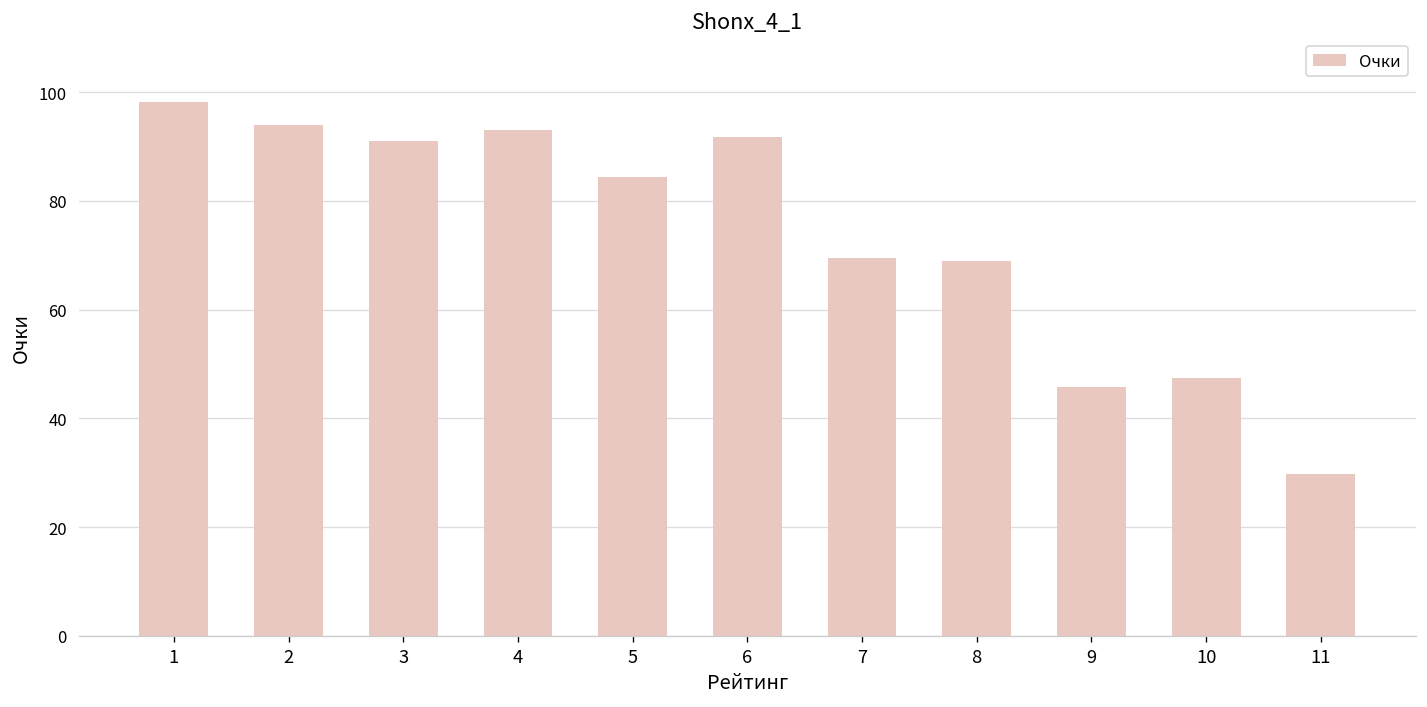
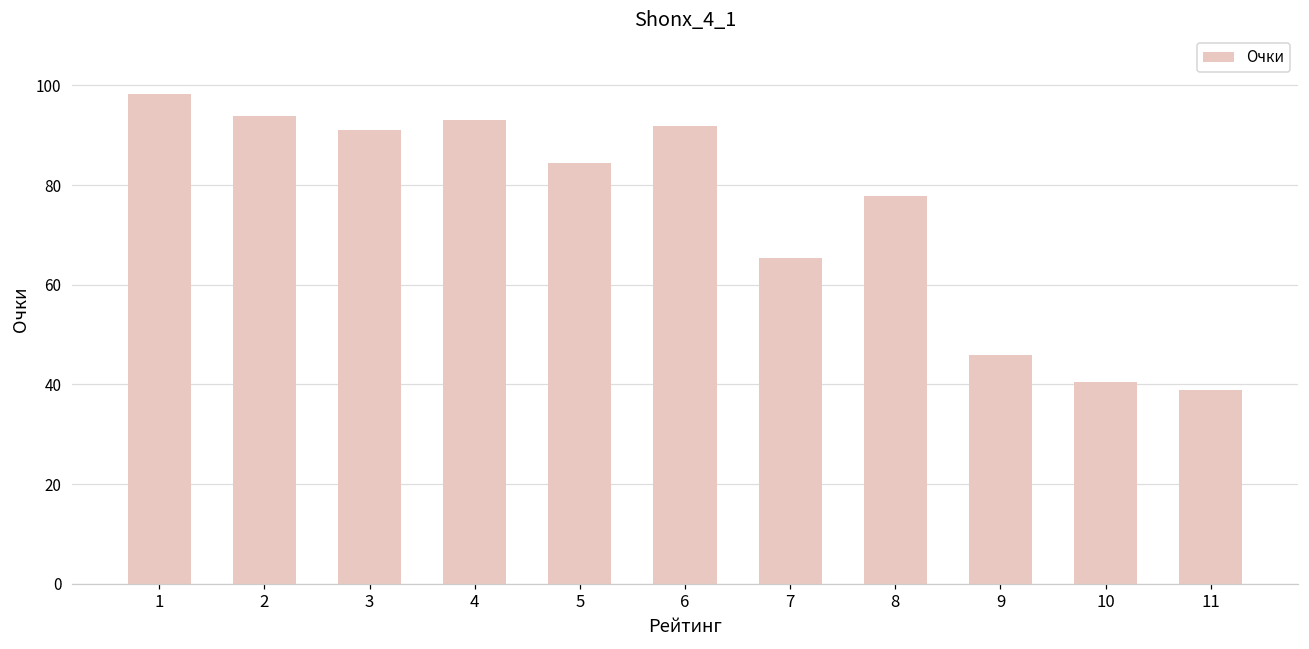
  {
    "1": 98,
    "2": 94,
    "3": 91,
    "4": 93,
    "5": 84,
    "6": 92,
-   "7": 70,
-   "8": 69,
+   "7": 65,
+   "8": 78,
    "9": 46,
-   "10": 48,
-   "11": 30
+   "10": 40,
+   "11": 39
  }
